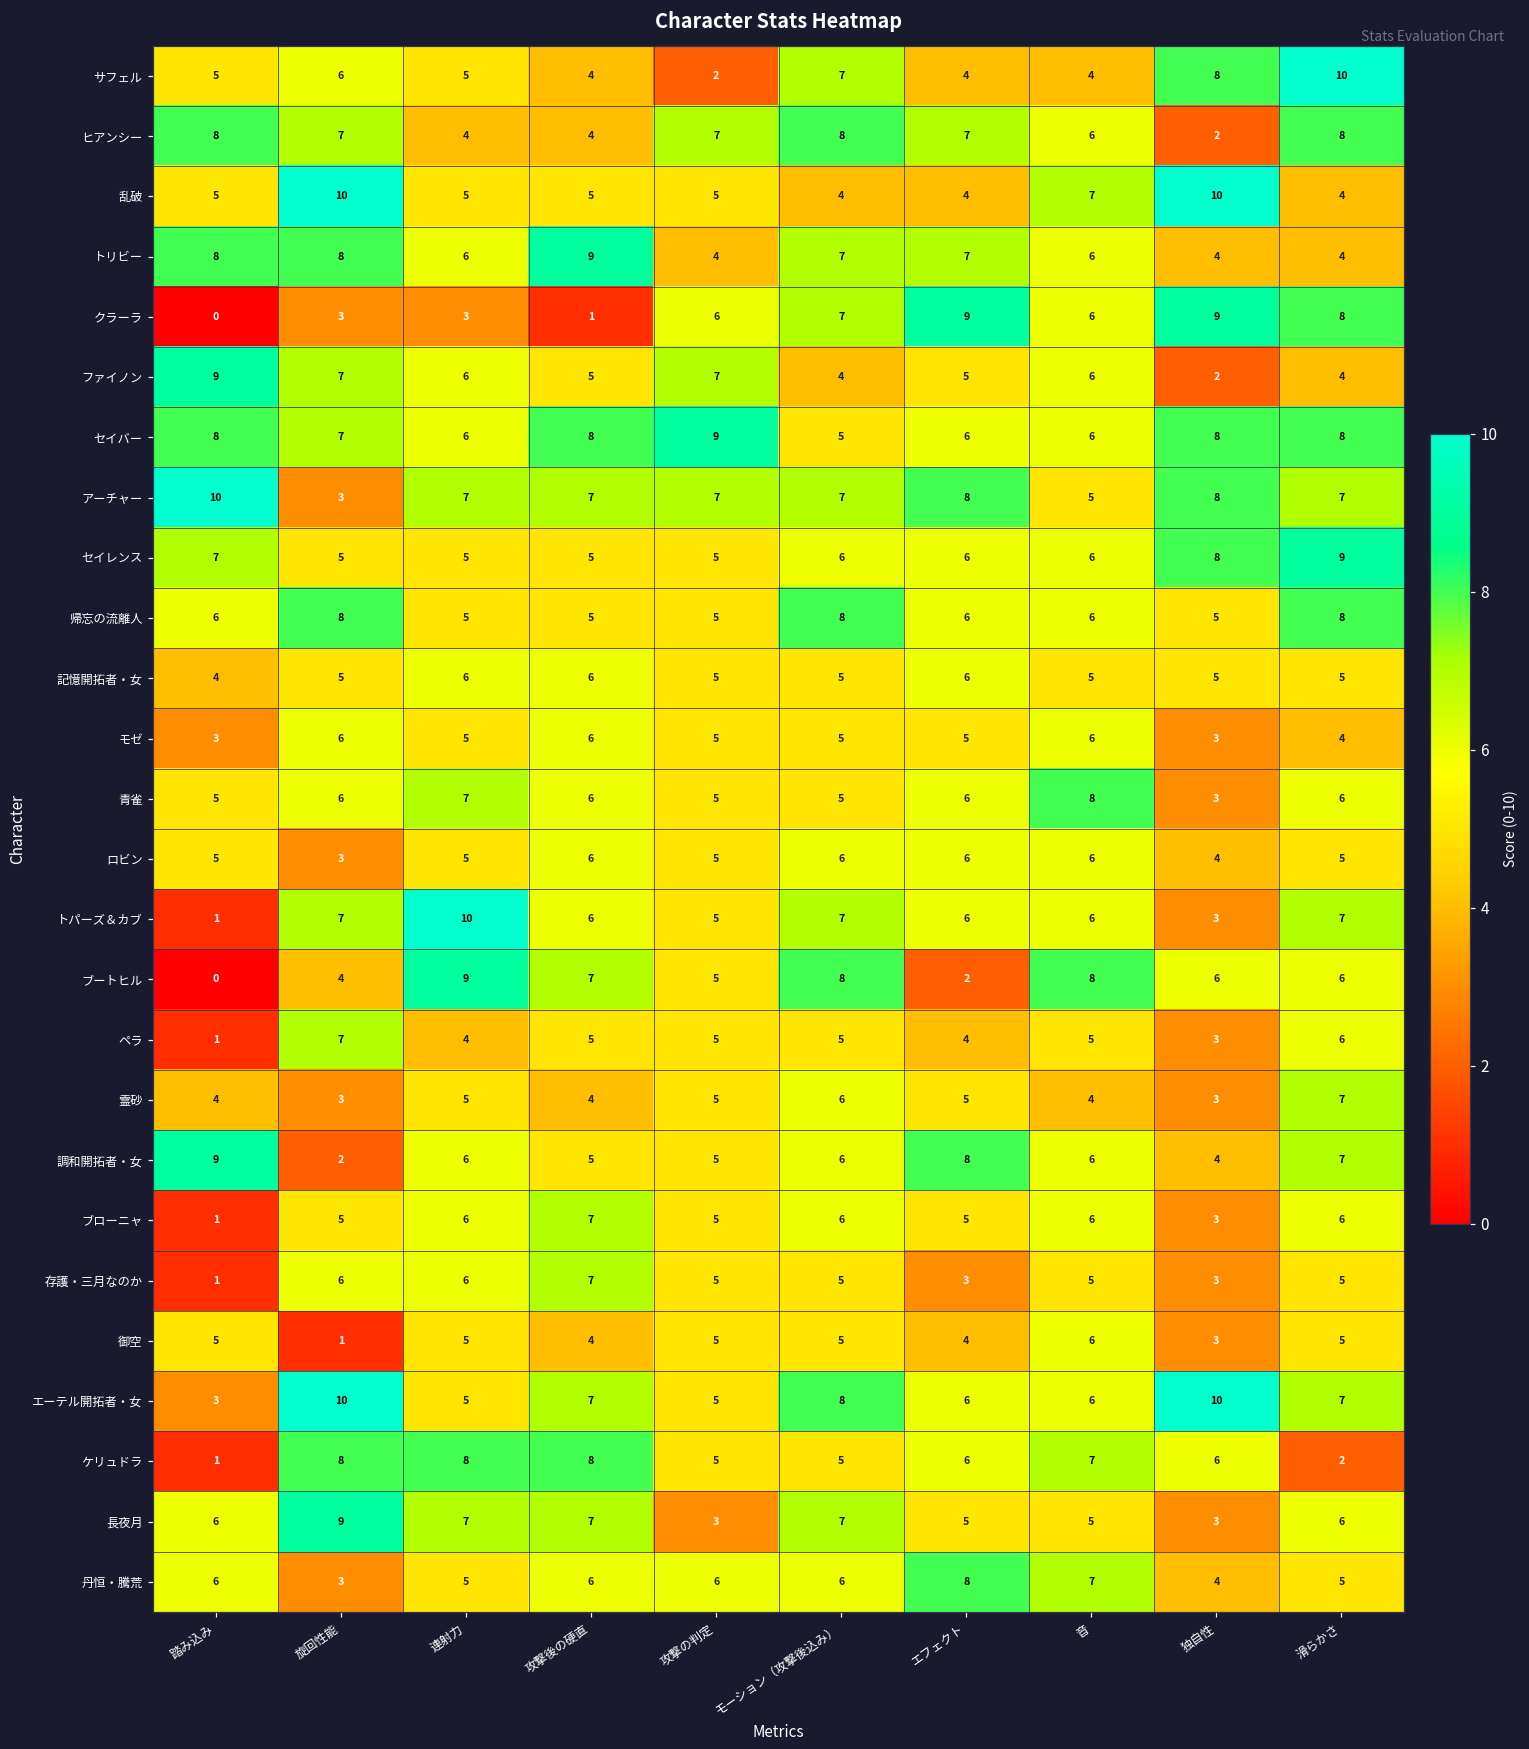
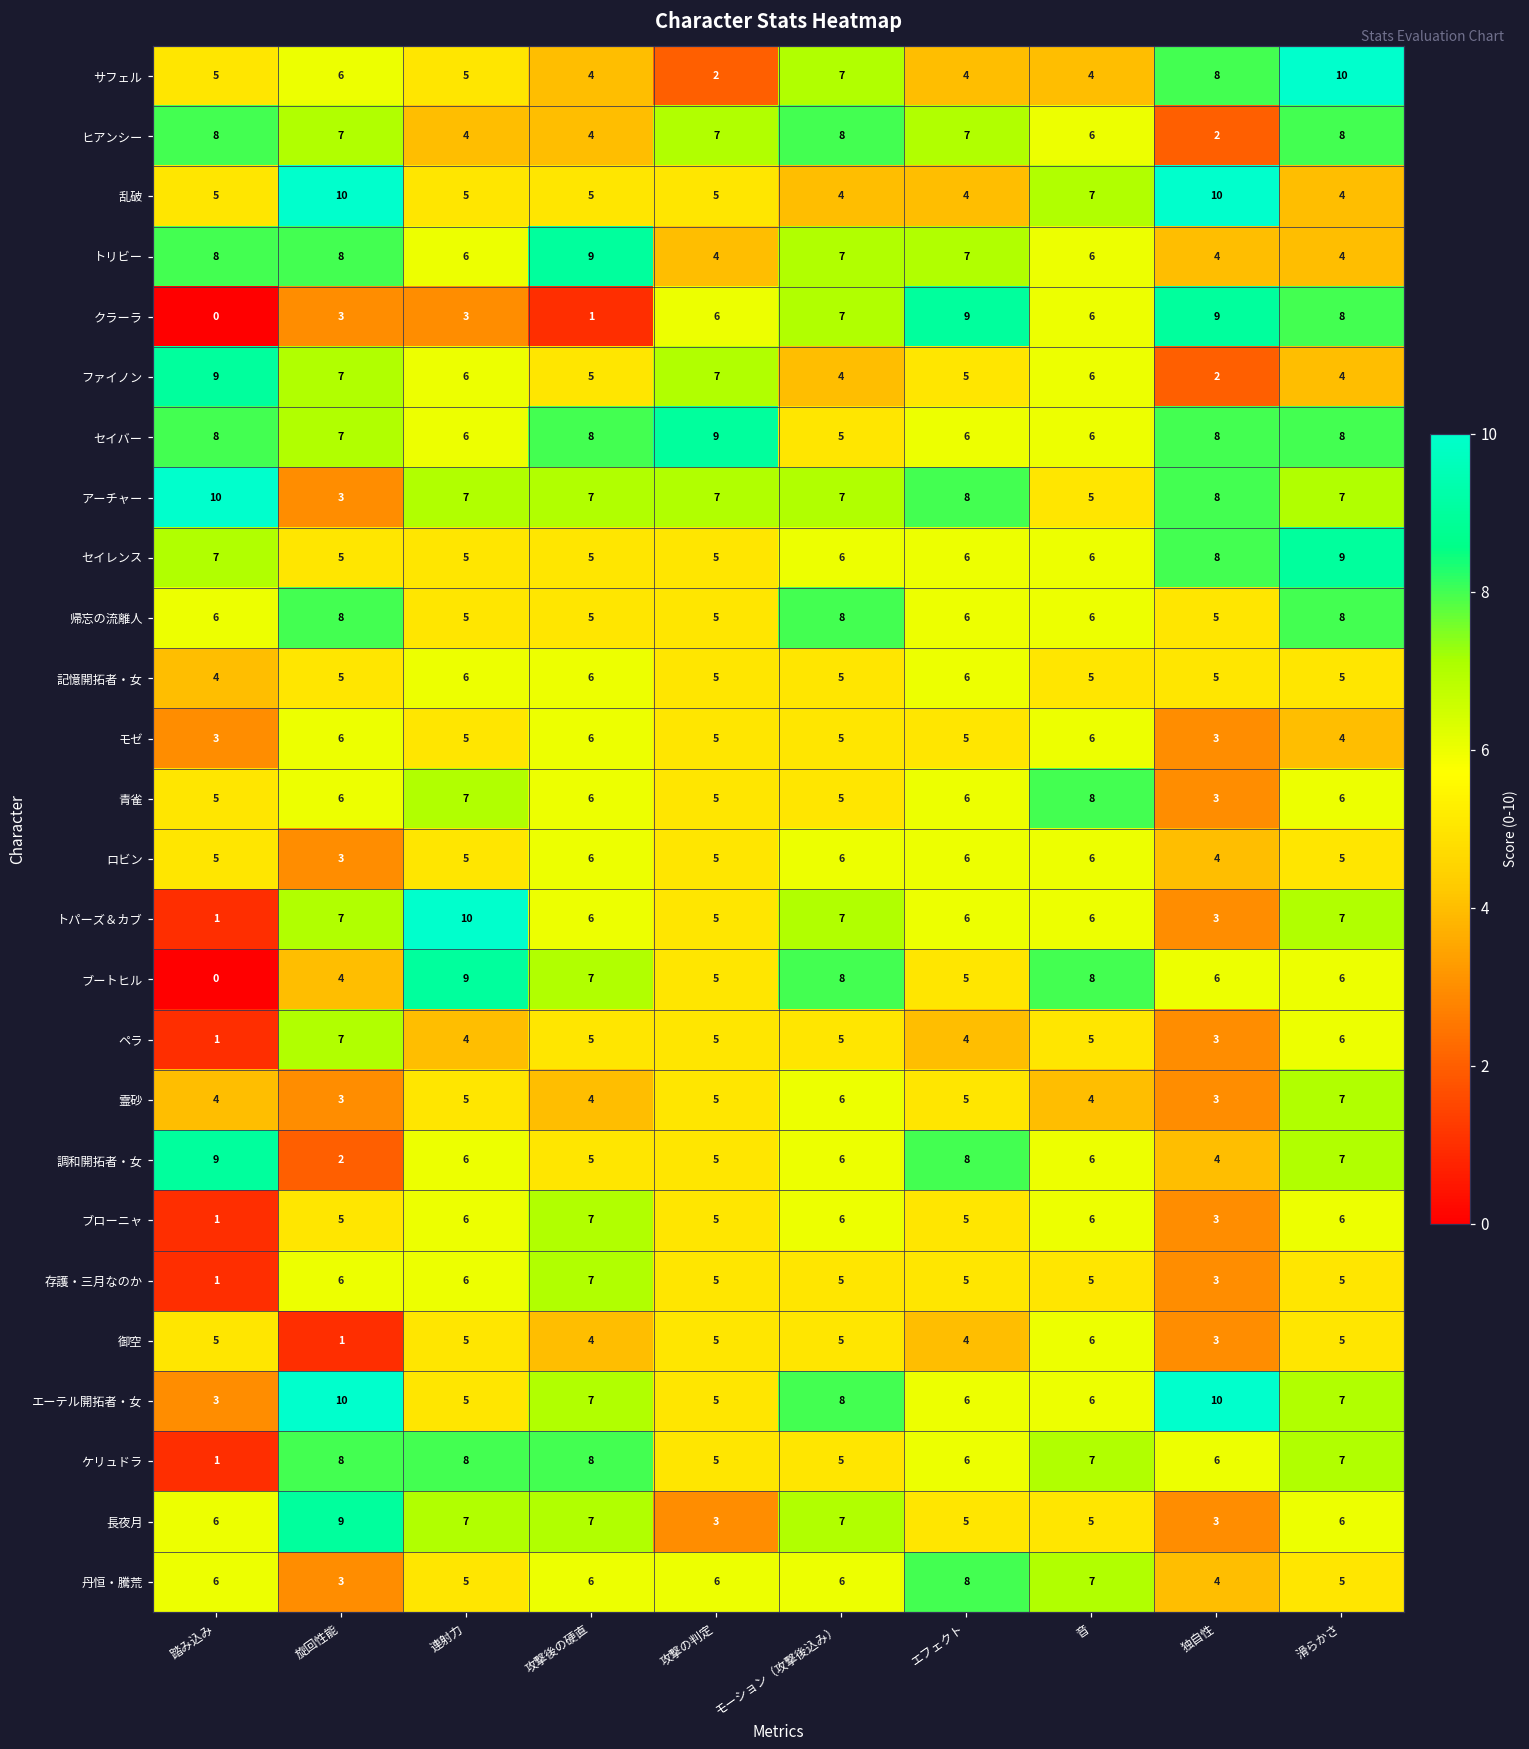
  {
    "ブートヒル": {
      "踏み込み": 0,
      "旋回性能": 4,
      "連射力": 9,
      "攻撃後の硬直": 7,
      "攻撃の判定": 5,
      "モーション（攻撃後込み）": 8,
-     "エフェクト": 2,
+     "エフェクト": 5,
      "音": 8,
      "独自性": 6,
      "滑らかさ": 6
    },
    "存護・三月なのか": {
      "踏み込み": 1,
      "旋回性能": 6,
      "連射力": 6,
      "攻撃後の硬直": 7,
      "攻撃の判定": 5,
      "モーション（攻撃後込み）": 5,
-     "エフェクト": 3,
+     "エフェクト": 5,
      "音": 5,
      "独自性": 3,
      "滑らかさ": 5
    },
    "ケリュドラ": {
      "踏み込み": 1,
      "旋回性能": 8,
      "連射力": 8,
      "攻撃後の硬直": 8,
      "攻撃の判定": 5,
      "モーション（攻撃後込み）": 5,
      "エフェクト": 6,
      "音": 7,
      "独自性": 6,
-     "滑らかさ": 2
+     "滑らかさ": 7
    }
  }
